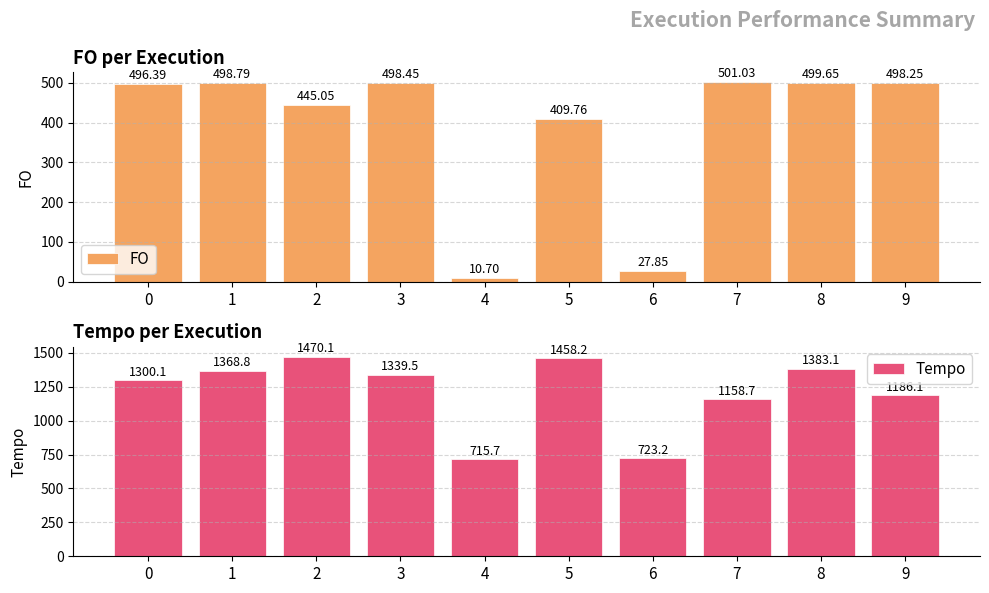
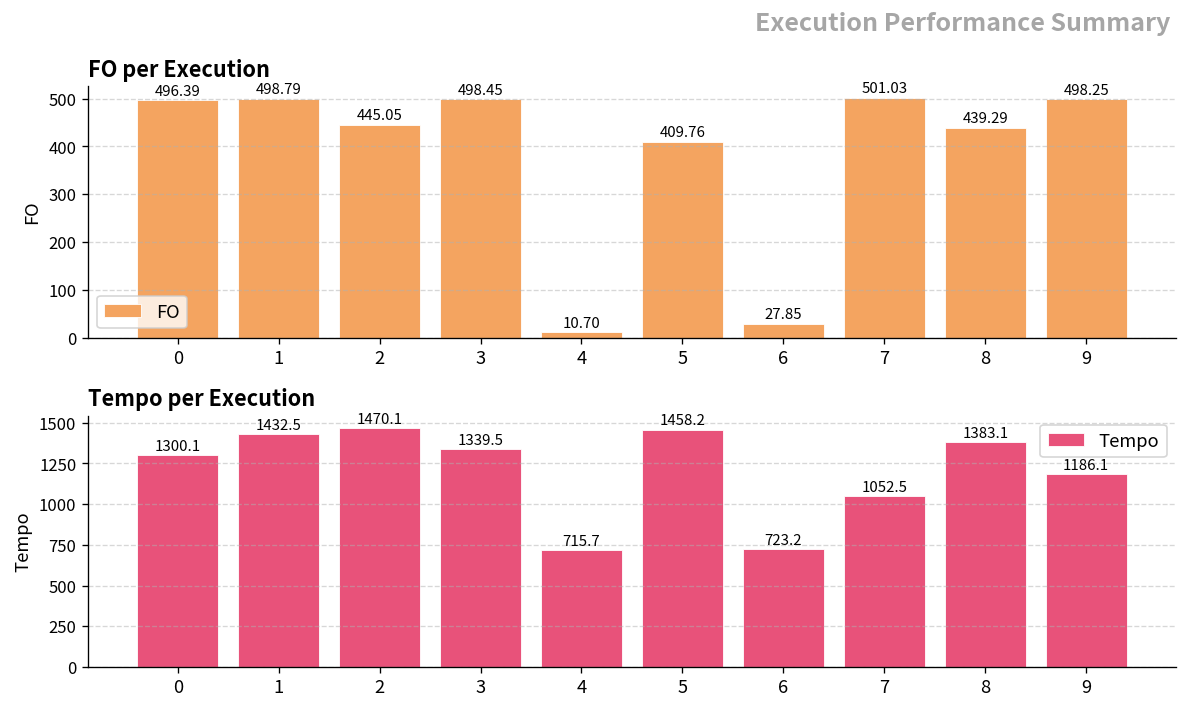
  {
    "FO per Execution": {
      "0": 496.39,
      "1": 498.79,
      "2": 445.05,
      "3": 498.45,
      "4": 10.70,
      "5": 409.76,
      "6": 27.85,
      "7": 501.03,
-     "8": 499.65,
+     "8": 439.29,
      "9": 498.25
    },
    "Tempo per Execution": {
      "0": 1300.1,
-     "1": 1368.8,
+     "1": 1432.5,
      "2": 1470.1,
      "3": 1339.5,
      "4": 715.7,
      "5": 1458.2,
      "6": 723.2,
-     "7": 1158.7,
+     "7": 1052.5,
      "8": 1383.1
    }
  }
